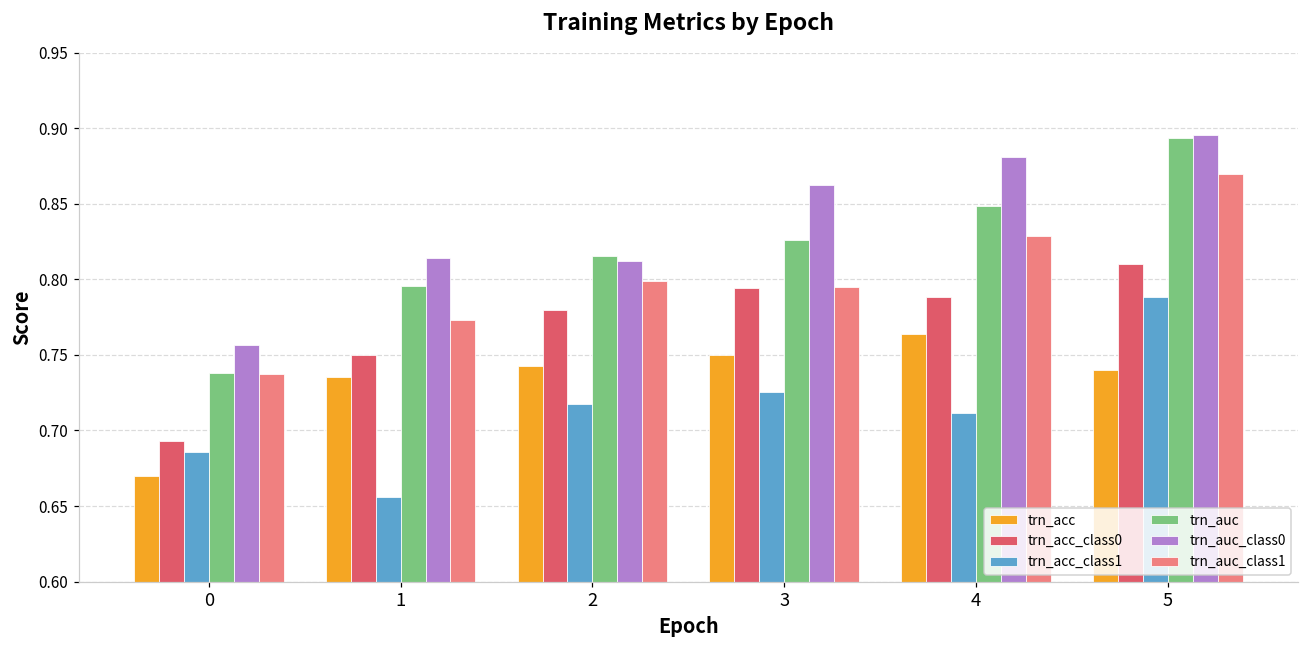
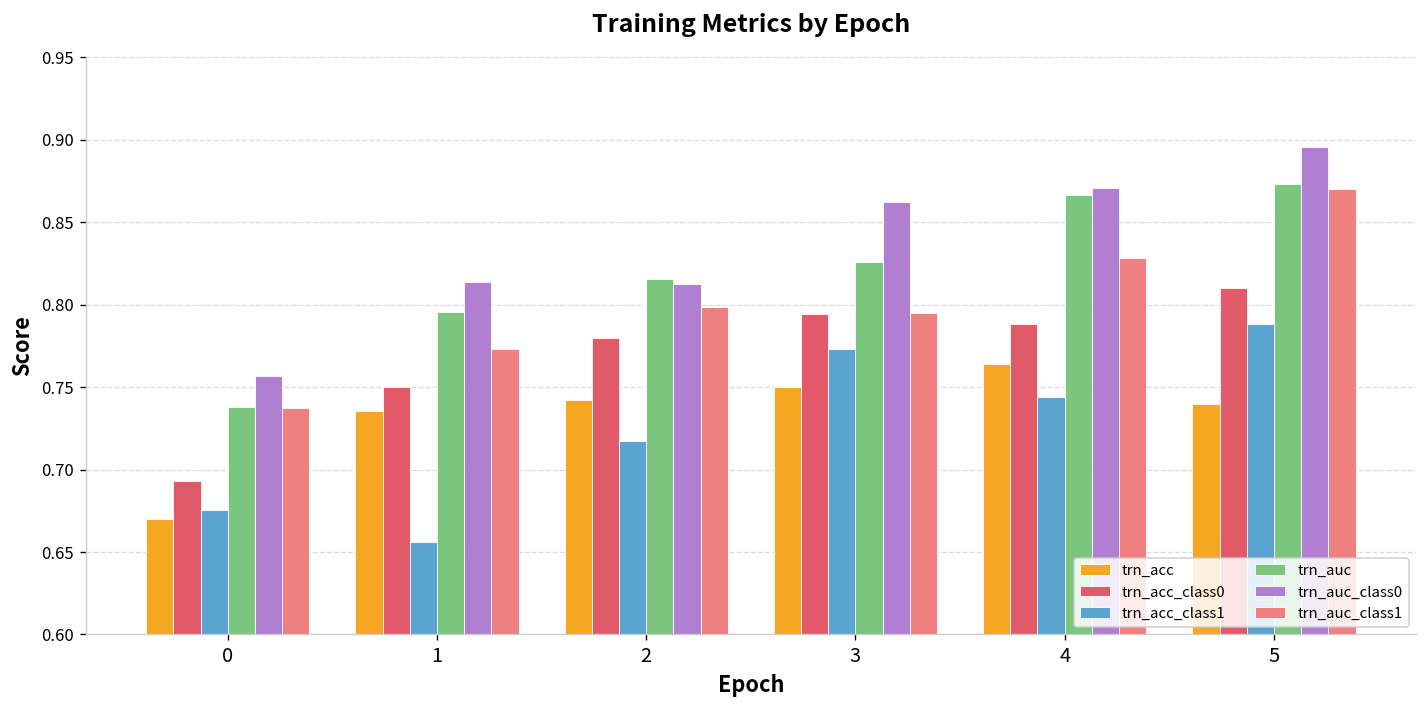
  {
    "trn_acc": {
      "0": 0.670,
      "1": 0.735,
      "2": 0.742,
      "3": 0.750,
      "4": 0.764,
      "5": 0.740
    },
    "trn_acc_class1": {
-     "0": 0.686,
+     "0": 0.676,
      "1": 0.656,
      "2": 0.717,
-     "3": 0.726,
-     "4": 0.712,
+     "3": 0.773,
+     "4": 0.744,
      "5": 0.788
    },
    "trn_auc": {
      "0": 0.738,
      "1": 0.796,
      "2": 0.815,
      "3": 0.826,
-     "4": 0.849,
-     "5": 0.893
+     "4": 0.866,
+     "5": 0.874
    },
    "trn_auc_class0": {
      "0": 0.757,
      "1": 0.814,
      "2": 0.812,
      "3": 0.862,
-     "4": 0.881,
+     "4": 0.871,
      "5": 0.895
    }
  }
